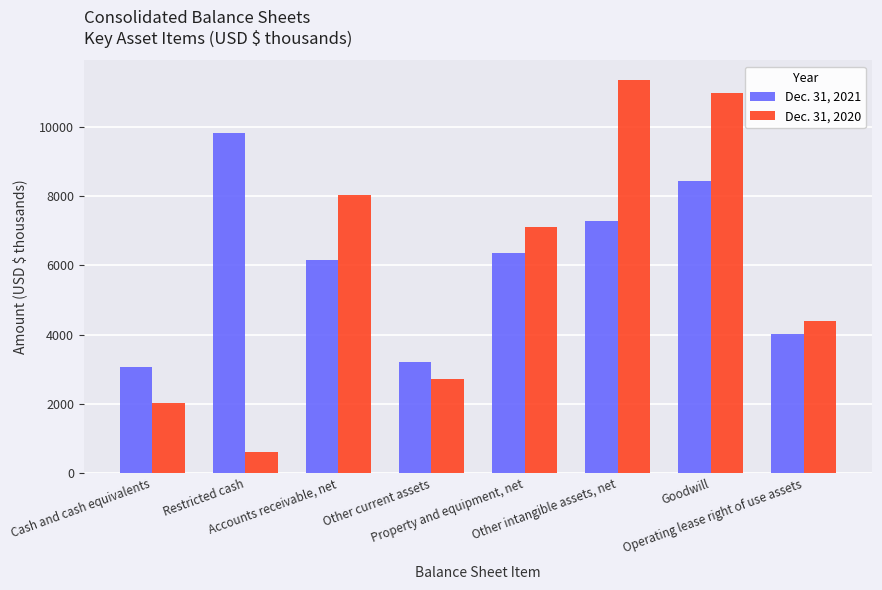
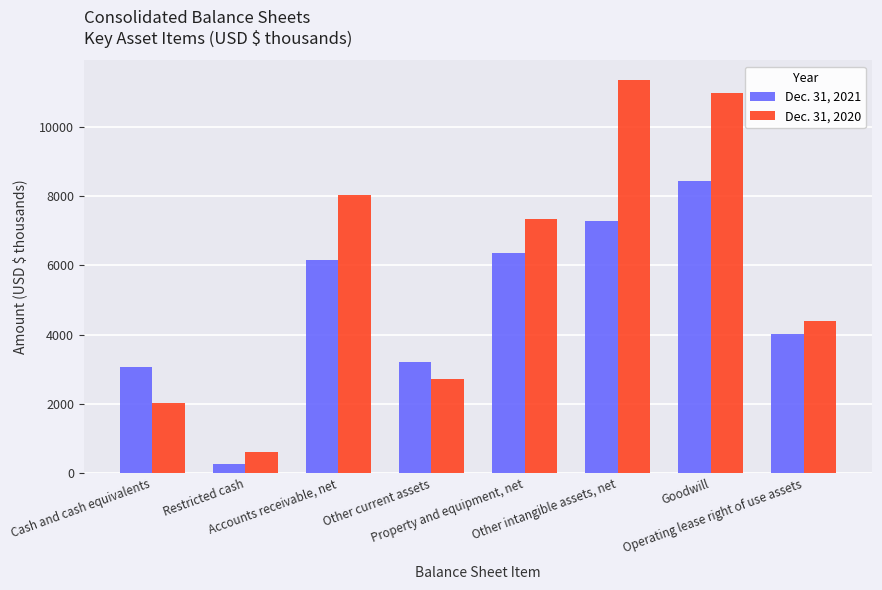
  {
    "Dec. 31, 2021": {
      "Cash and cash equivalents": 3100,
-     "Restricted cash": 9800,
+     "Restricted cash": 300,
      "Accounts receivable, net": 6200,
      "Other current assets": 3200,
      "Property and equipment, net": 6300,
      "Other intangible assets, net": 7300,
      "Goodwill": 8400,
      "Operating lease right of use assets": 4000
    },
    "Dec. 31, 2020": {
      "Cash and cash equivalents": 2000,
      "Restricted cash": 600,
      "Accounts receivable, net": 8000,
      "Other current assets": 2700,
-     "Property and equipment, net": 7100,
+     "Property and equipment, net": 7300,
      "Other intangible assets, net": 11400,
      "Goodwill": 11000,
      "Operating lease right of use assets": 4400
    }
  }
